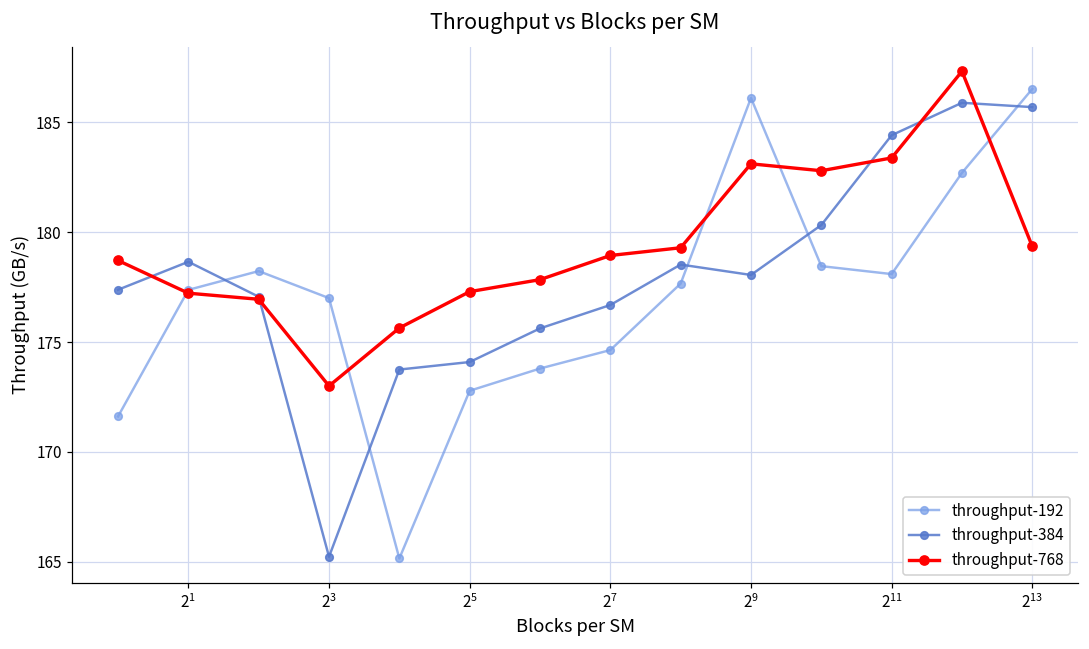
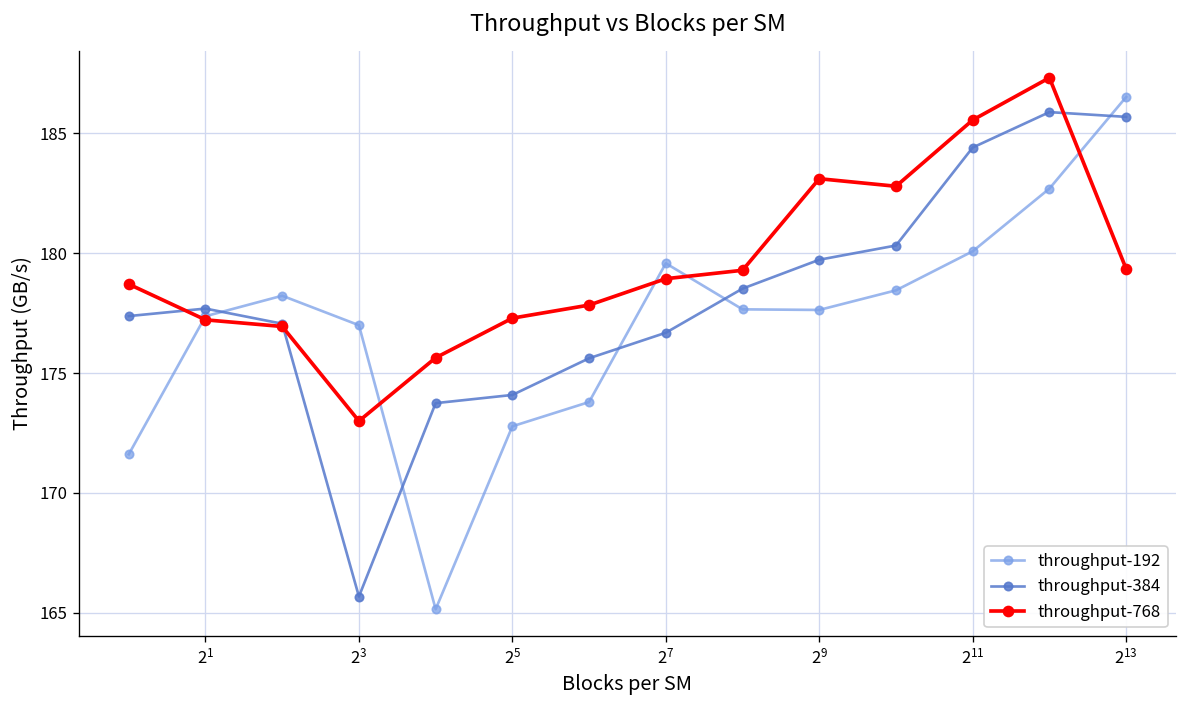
  {
    "throughput-192": {
      "2^1": 177.4,
      "2^3": 177.0,
      "2^5": 172.8,
-     "2^7": 174.6,
-     "2^9": 186.1,
-     "2^11": 178.1,
+     "2^7": 179.6,
+     "2^9": 177.6,
+     "2^11": 180.1,
      "2^13": 186.5
    },
    "throughput-384": {
-     "2^1": 178.7,
-     "2^3": 165.2,
+     "2^1": 177.7,
+     "2^3": 165.7,
      "2^5": 174.1,
      "2^7": 176.7,
-     "2^9": 178.1,
+     "2^9": 179.7,
      "2^11": 184.4,
      "2^13": 185.7
    },
    "throughput-768": {
      "2^1": 177.2,
      "2^3": 173.0,
      "2^5": 177.3,
      "2^7": 178.9,
      "2^9": 183.1,
-     "2^11": 183.4,
+     "2^11": 185.6,
      "2^13": 179.4
    }
  }
